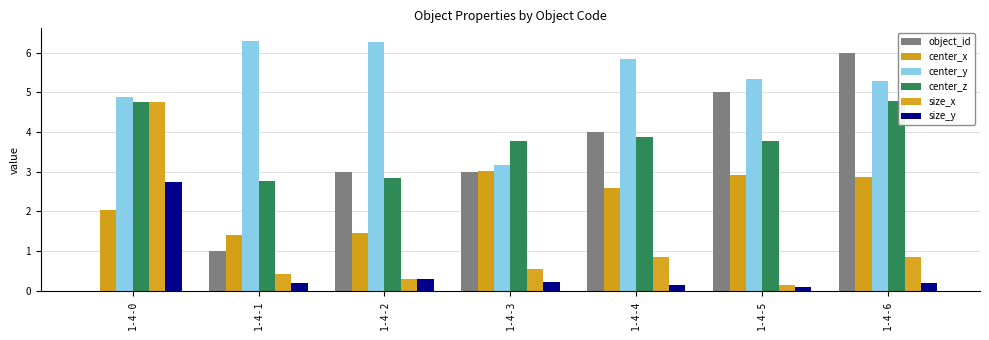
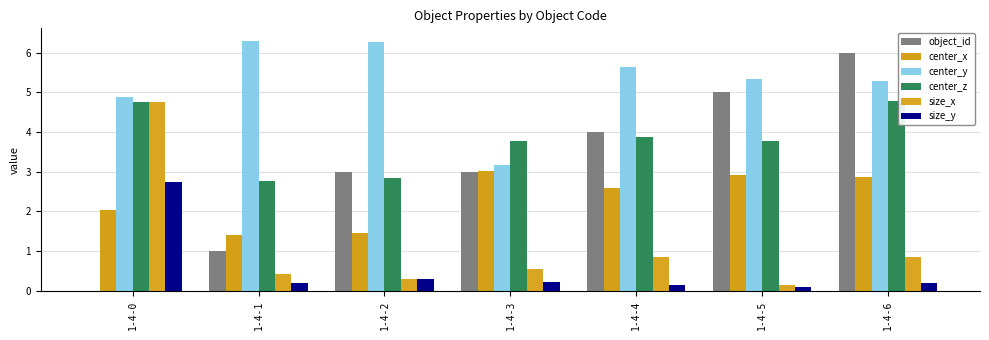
  {
    "object_id": {
      "1-4-0": 0.0,
      "1-4-1": 1.0,
      "1-4-2": 3.0,
      "1-4-3": 3.0,
      "1-4-4": 4.0,
      "1-4-5": 5.0,
      "1-4-6": 6.0
    },
    "center_y": {
      "1-4-0": 4.9,
      "1-4-1": 6.3,
      "1-4-2": 6.3,
      "1-4-3": 3.2,
-     "1-4-4": 5.8,
+     "1-4-4": 5.6,
      "1-4-5": 5.3,
      "1-4-6": 5.3
    },
    "center_z": {
      "1-4-0": 4.8,
      "1-4-1": 2.8,
      "1-4-2": 2.9,
      "1-4-3": 3.8,
      "1-4-4": 3.9,
      "1-4-5": 3.8,
      "1-4-6": 4.8
    },
    "size_y": {
      "1-4-0": 2.7,
      "1-4-1": 0.2,
      "1-4-2": 0.3,
      "1-4-3": 0.2,
      "1-4-4": 0.1,
      "1-4-5": 0.1,
      "1-4-6": 0.2
    }
  }
